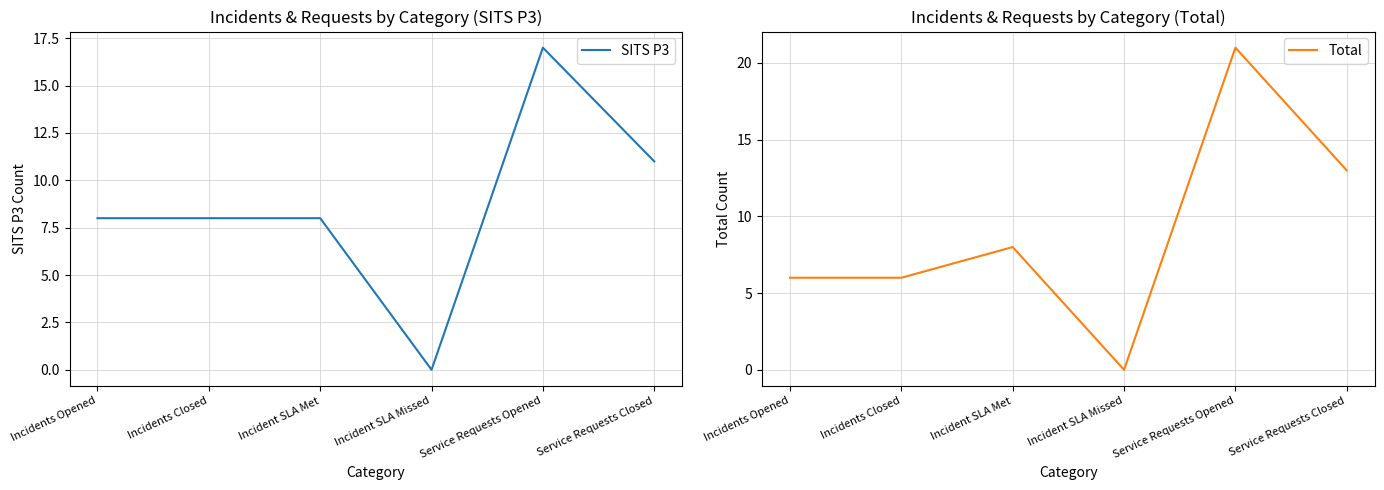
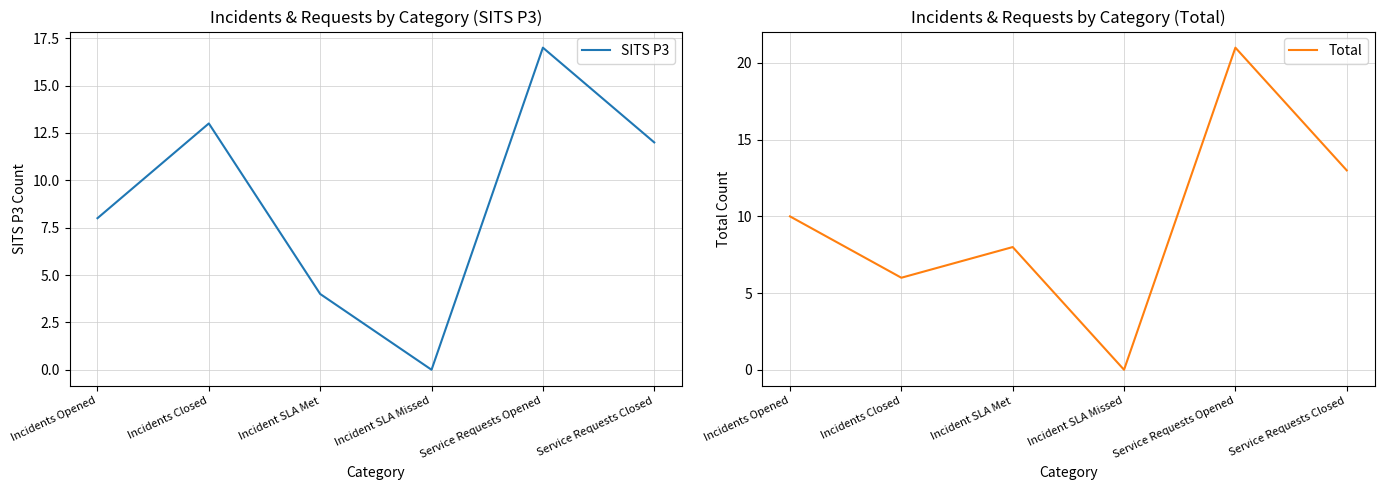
  {
    "Incidents & Requests by Category (SITS P3)": {
      "Incidents Opened": 8,
-     "Incidents Closed": 8,
-     "Incident SLA Met": 8,
+     "Incidents Closed": 13,
+     "Incident SLA Met": 4,
      "Incident SLA Missed": 0,
      "Service Requests Opened": 17,
-     "Service Requests Closed": 11
+     "Service Requests Closed": 12
    },
    "Incidents & Requests by Category (Total)": {
-     "Incidents Opened": 6,
+     "Incidents Opened": 10,
      "Incidents Closed": 6,
      "Incident SLA Met": 8,
      "Incident SLA Missed": 0,
      "Service Requests Opened": 21,
      "Service Requests Closed": 13
    }
  }
